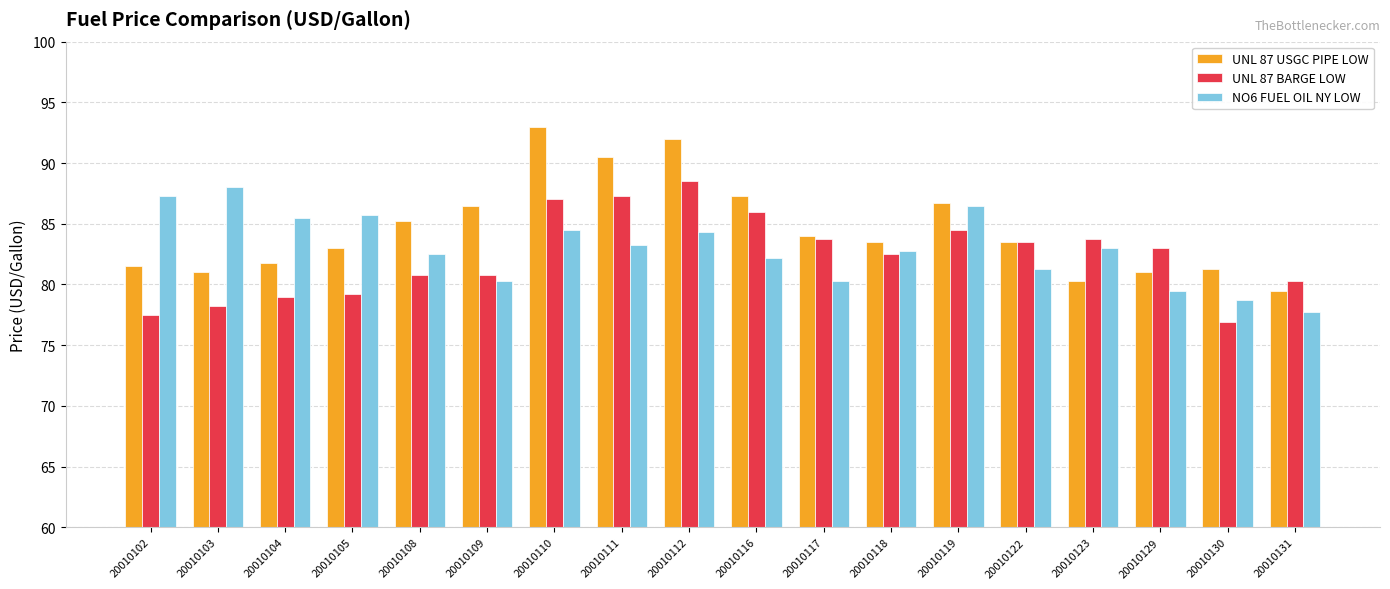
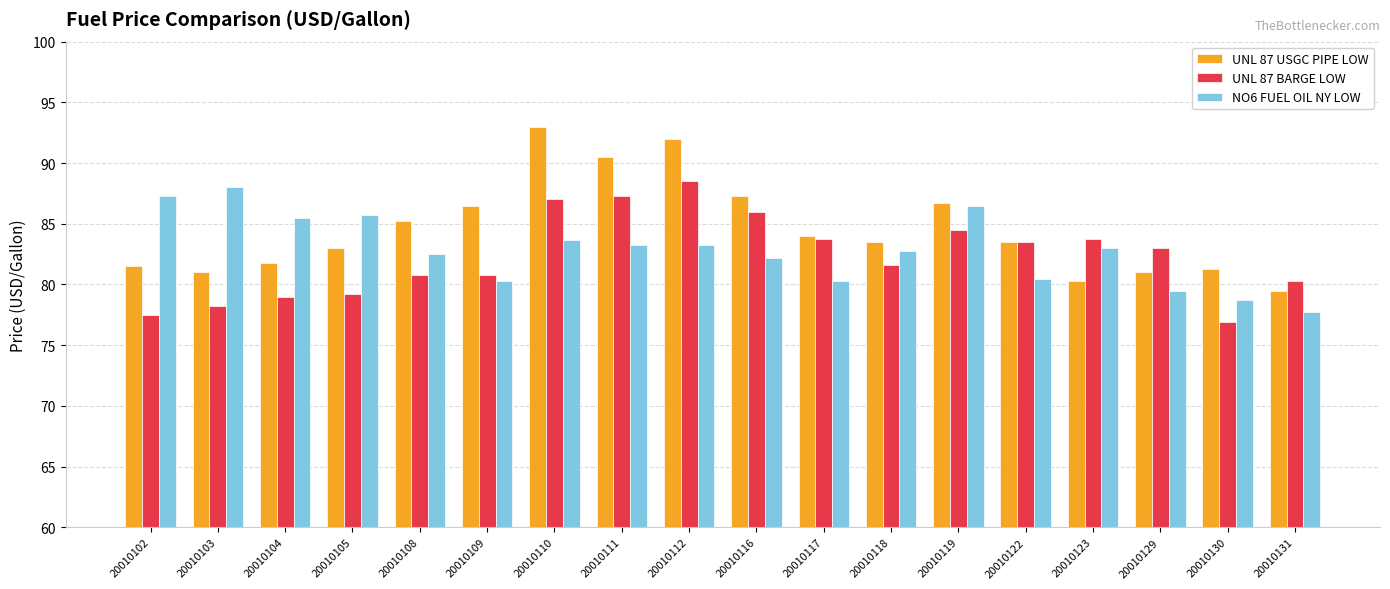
  {
    "UNL 87 USGC PIPE LOW": {
      "20010102": 81.5,
      "20010103": 81.0,
      "20010104": 81.8,
      "20010105": 83.0,
      "20010108": 85.3,
      "20010109": 86.5,
      "20010110": 93.0,
      "20010111": 90.5,
      "20010112": 92.0,
      "20010116": 87.3,
      "20010117": 84.0,
      "20010118": 83.5,
      "20010119": 86.8,
      "20010122": 83.5,
      "20010123": 80.3,
      "20010129": 81.0,
      "20010130": 81.3,
      "20010131": 79.5
    },
    "UNL 87 BARGE LOW": {
      "20010102": 77.5,
      "20010103": 78.3,
      "20010104": 79.0,
      "20010105": 79.3,
      "20010108": 80.8,
      "20010109": 80.8,
      "20010110": 87.0,
      "20010111": 87.3,
      "20010112": 88.5,
      "20010116": 86.0,
      "20010117": 83.8,
-     "20010118": 82.5,
+     "20010118": 81.6,
      "20010119": 84.5,
      "20010122": 83.5,
      "20010123": 83.8,
      "20010129": 83.0,
      "20010130": 76.9,
      "20010131": 80.3
    },
    "NO6 FUEL OIL NY LOW": {
      "20010102": 87.3,
      "20010103": 88.0,
      "20010104": 85.5,
      "20010105": 85.8,
      "20010108": 82.5,
      "20010109": 80.3,
-     "20010110": 84.5,
+     "20010110": 83.7,
      "20010111": 83.3,
-     "20010112": 84.3,
+     "20010112": 83.3,
      "20010116": 82.2,
      "20010117": 80.3,
      "20010118": 82.8,
      "20010119": 86.5,
-     "20010122": 81.3,
+     "20010122": 80.5,
      "20010123": 83.0,
      "20010129": 79.5,
      "20010130": 78.8,
      "20010131": 77.8
    }
  }
